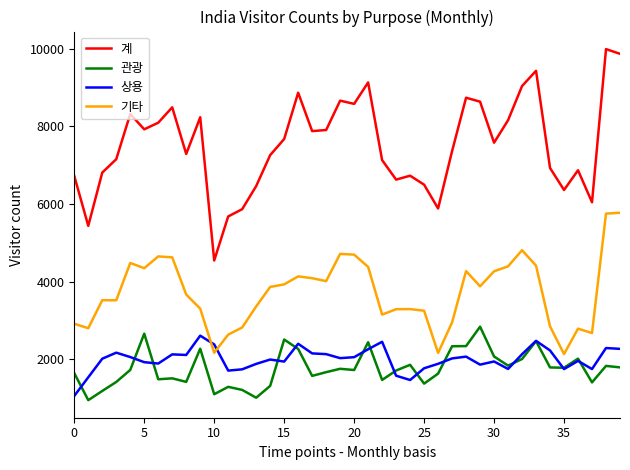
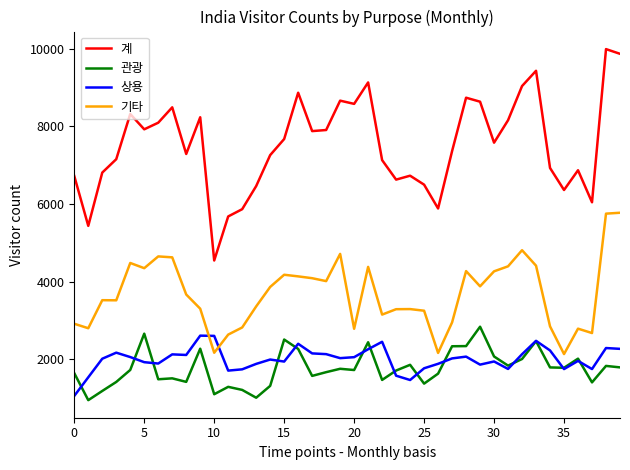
  {
    "계": {
      "0": 6700,
      "5": 7900,
      "10": 4500,
      "15": 7700,
      "20": 8600,
      "25": 6500,
      "30": 7600,
      "35": 6400
    },
    "관광": {
      "0": 1600,
      "5": 2700,
      "10": 1100,
      "15": 2500,
      "20": 1700,
      "25": 1400,
      "30": 2100
    },
    "상용": {
      "0": 1100,
      "5": 1900,
-     "10": 2400,
+     "10": 2600,
      "15": 1900,
      "20": 2100,
      "25": 1800,
      "30": 1900
    },
    "기타": {
      "0": 2900,
      "5": 4300,
      "10": 2200,
-     "15": 3900,
-     "20": 4700,
+     "15": 4200,
+     "20": 2800,
      "25": 3300,
      "30": 4300,
      "35": 2100
    }
  }
